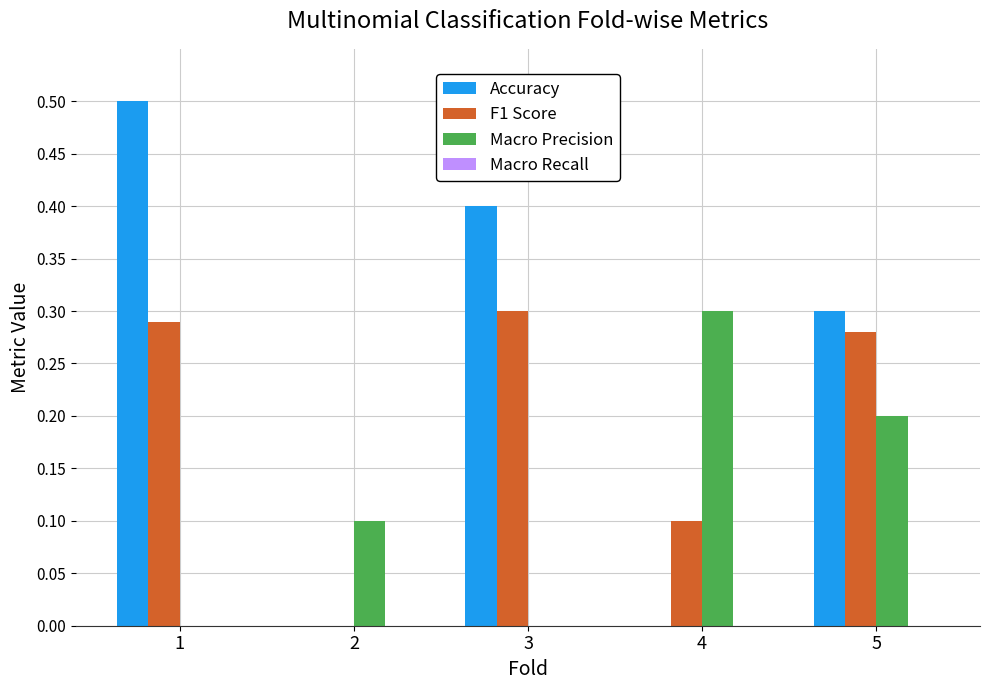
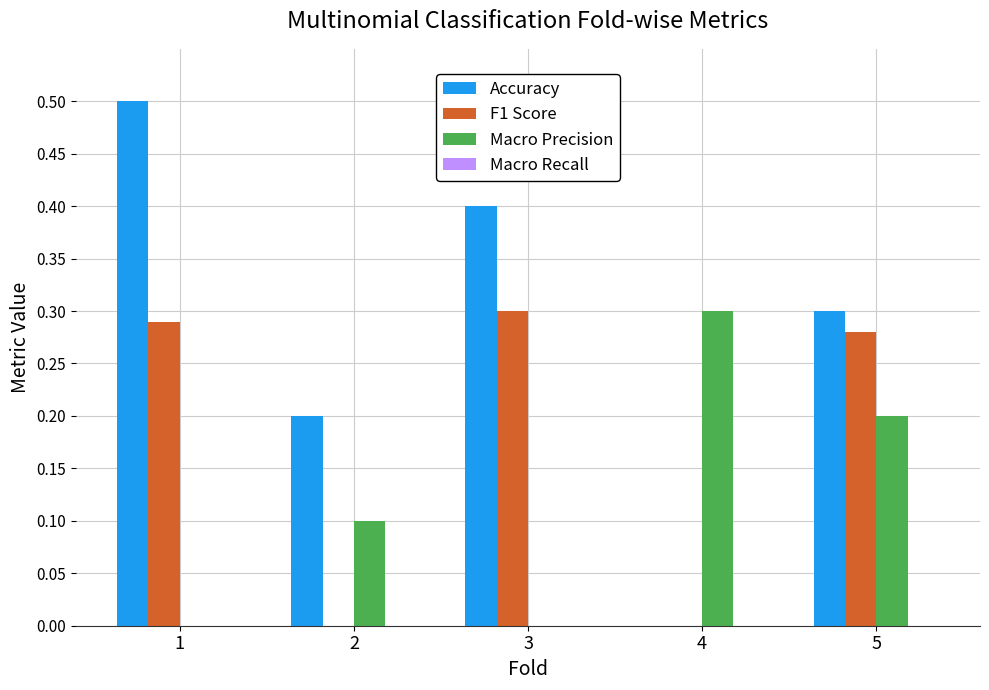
  {
    "Accuracy": {
      "1": 0.5,
-     "2": 0.0,
+     "2": 0.2,
      "3": 0.4,
      "4": 0.0,
      "5": 0.3
    },
    "F1 Score": {
      "1": 0.290,
      "2": 0.0,
      "3": 0.3,
-     "4": 0.1,
+     "4": 0.0,
      "5": 0.280
    },
    "Macro Precision": {
      "1": 0.0,
      "2": 0.1,
      "3": 0.0,
      "4": 0.3,
      "5": 0.2
    },
    "Macro Recall": {
      "1": 0.0,
      "2": 0.0,
      "3": 0.0,
      "4": 0.0,
      "5": 0.0
    }
  }
